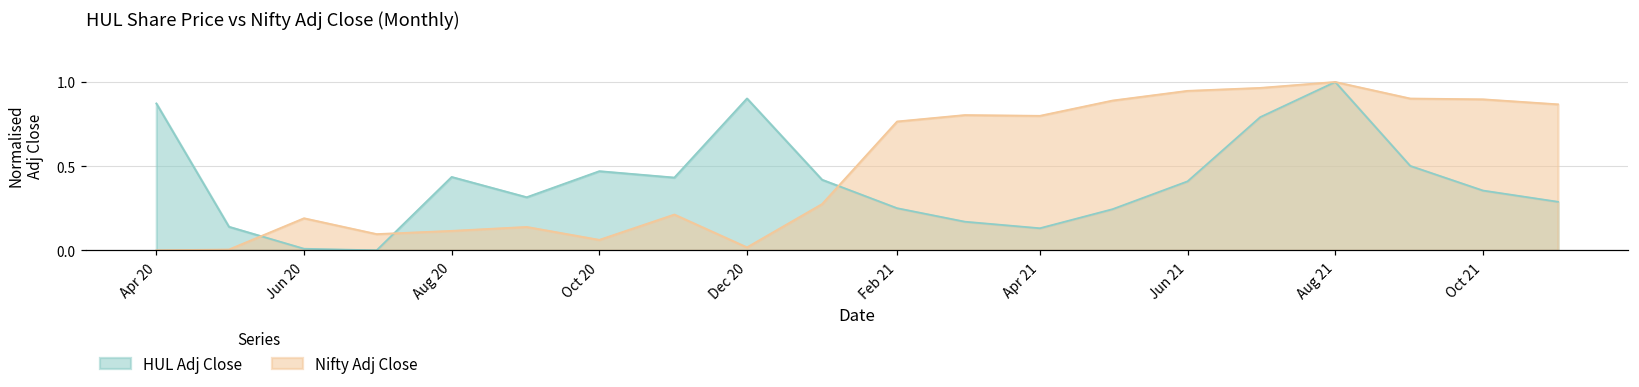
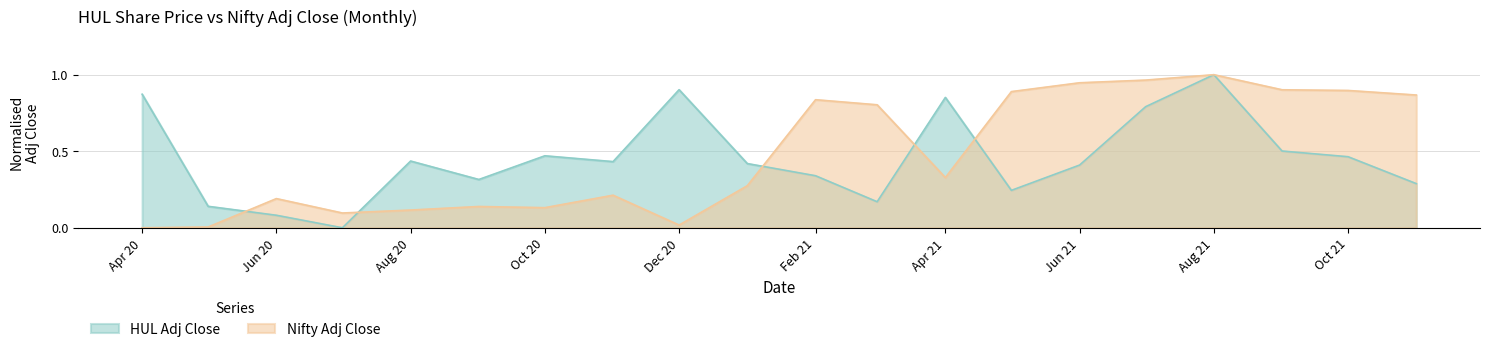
  {
    "HUL Adj Close": {
      "Apr 20": 0.87,
-     "Jun 20": 0.01,
+     "Jun 20": 0.08,
      "Aug 20": 0.44,
      "Oct 20": 0.47,
      "Dec 20": 0.90,
-     "Feb 21": 0.25,
-     "Apr 21": 0.13,
+     "Feb 21": 0.34,
+     "Apr 21": 0.85,
      "Jun 21": 0.41,
-     "Oct 21": 0.36
+     "Oct 21": 0.46
    },
    "Nifty Adj Close": {
      "Apr 20": 0.00,
      "Jun 20": 0.19,
      "Aug 20": 0.12,
-     "Oct 20": 0.06,
+     "Oct 20": 0.13,
      "Dec 20": 0.02,
-     "Feb 21": 0.77,
-     "Apr 21": 0.80,
+     "Feb 21": 0.84,
+     "Apr 21": 0.33,
      "Jun 21": 0.95,
      "Oct 21": 0.90
    }
  }
